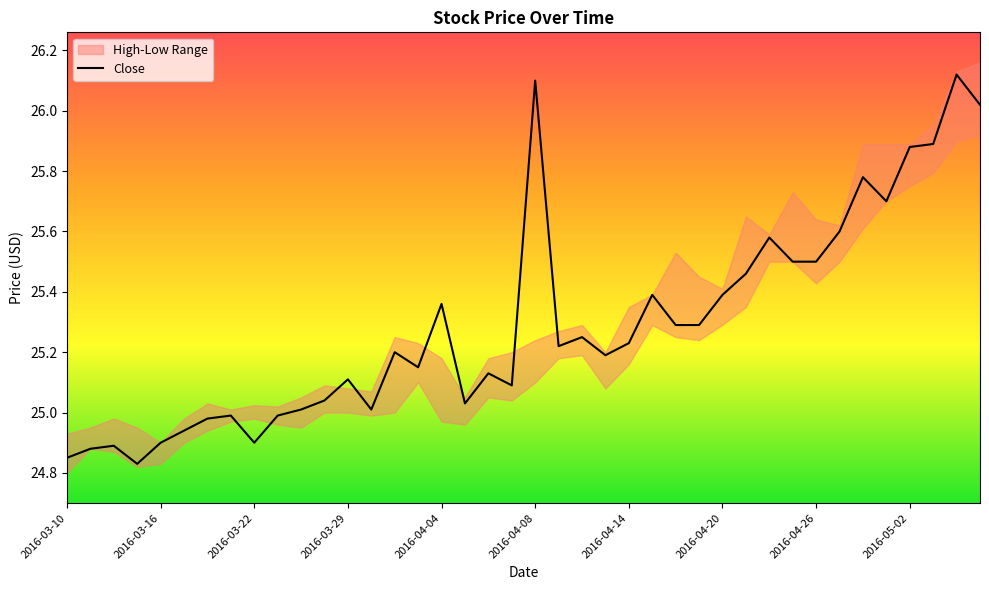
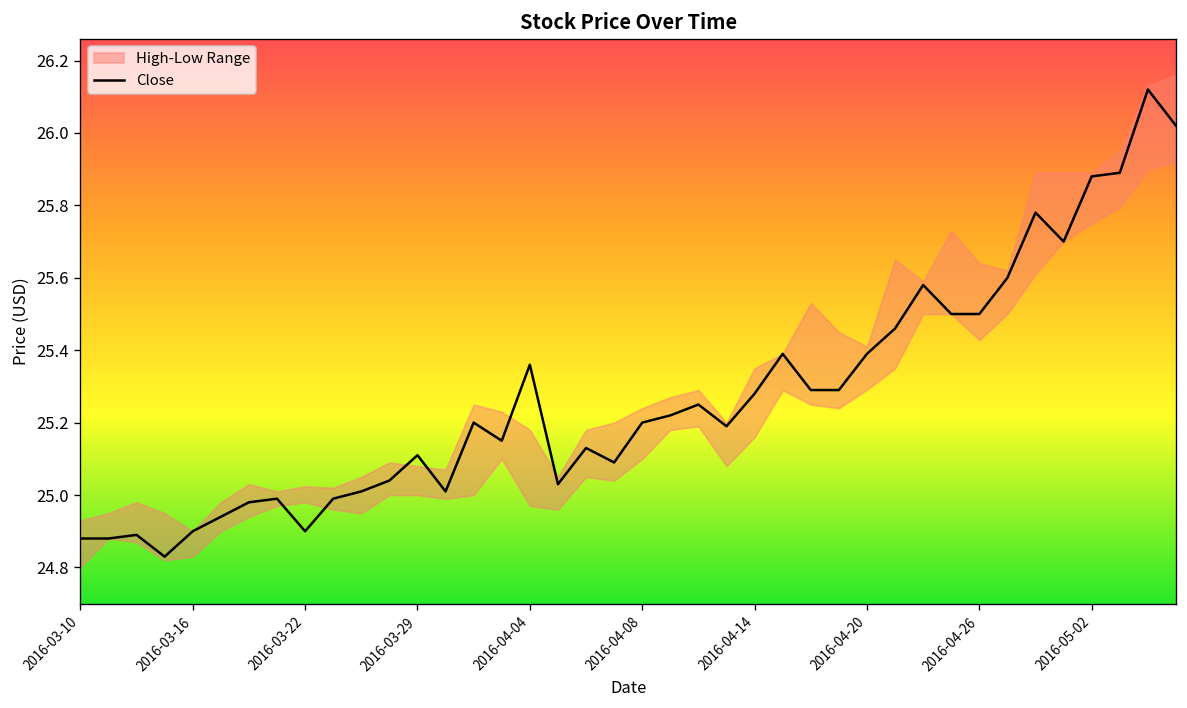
  {
    "Close": {
-     "2016-03-10": 24.85,
+     "2016-03-10": 24.88,
      "2016-03-22": 24.90,
      "2016-03-29": 25.11,
      "2016-04-04": 25.36,
-     "2016-04-08": 26.1,
-     "2016-04-14": 25.23,
+     "2016-04-08": 25.2,
+     "2016-04-14": 25.28,
      "2016-04-20": 25.39,
      "2016-04-26": 25.50,
      "2016-05-02": 25.88
    }
  }
